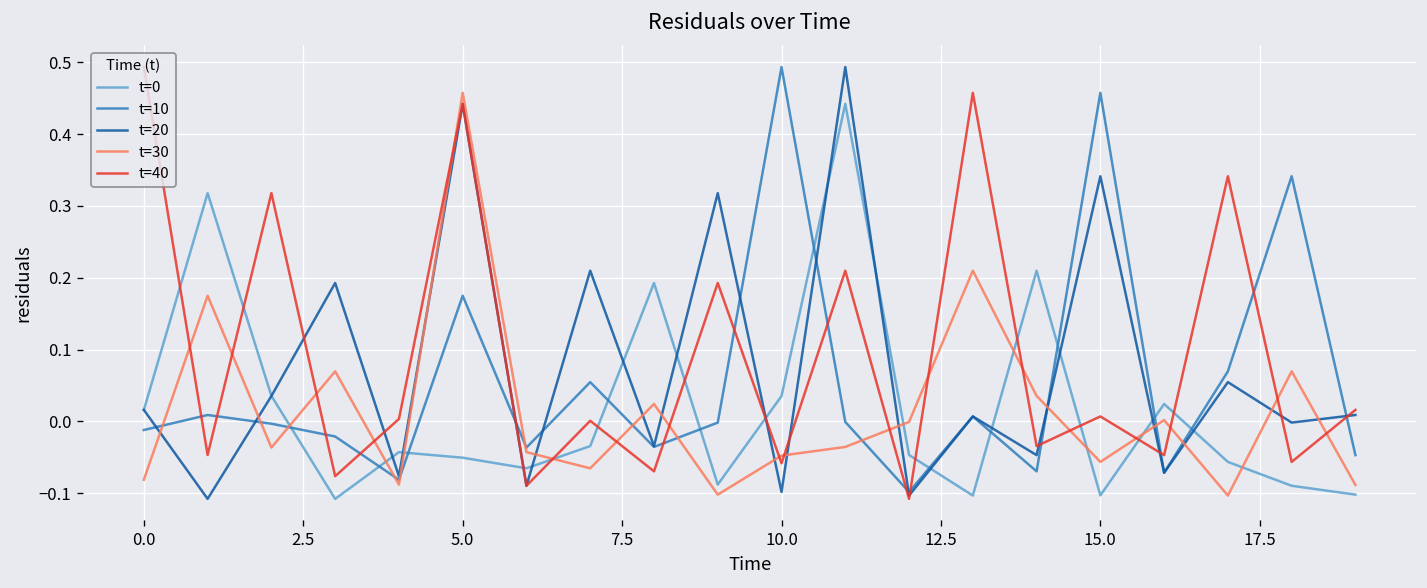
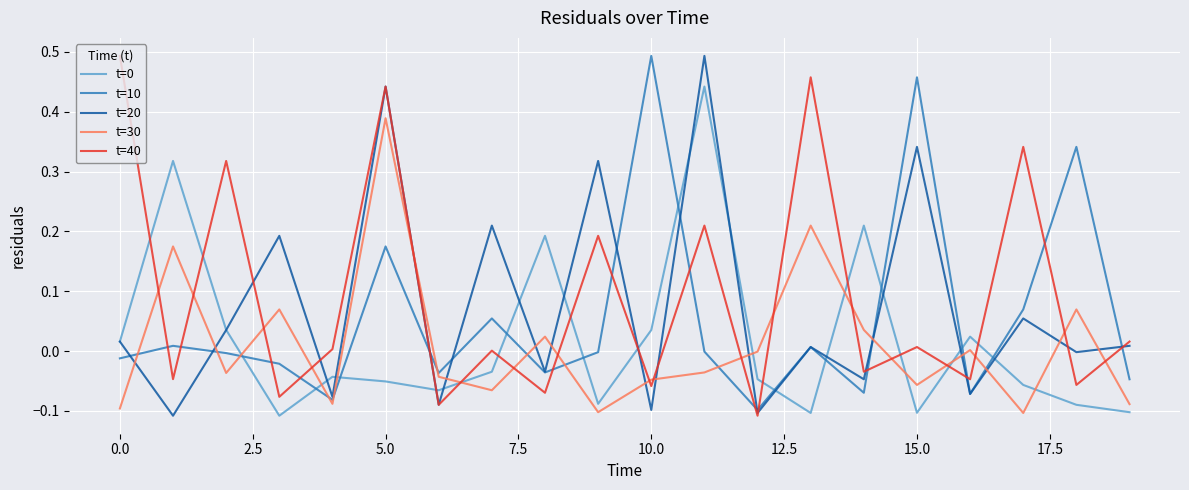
  {
    "t=0": {
      "5.0": -0.05,
      "10.0": 0.04,
      "15.0": -0.10
    },
    "t=30": {
-     "0.0": -0.08,
-     "5.0": 0.46,
+     "0.0": -0.10,
+     "5.0": 0.39,
      "10.0": -0.05,
      "15.0": -0.06
    },
    "t=40": {
      "10.0": -0.06,
      "15.0": 0.01
    }
  }
